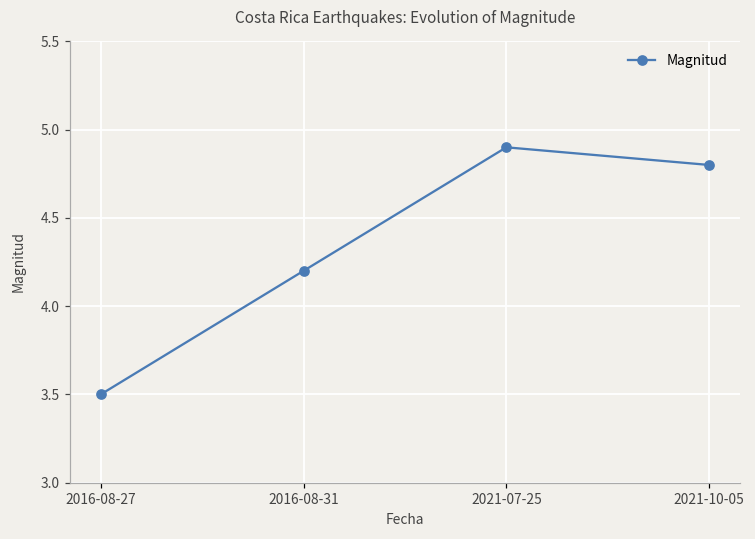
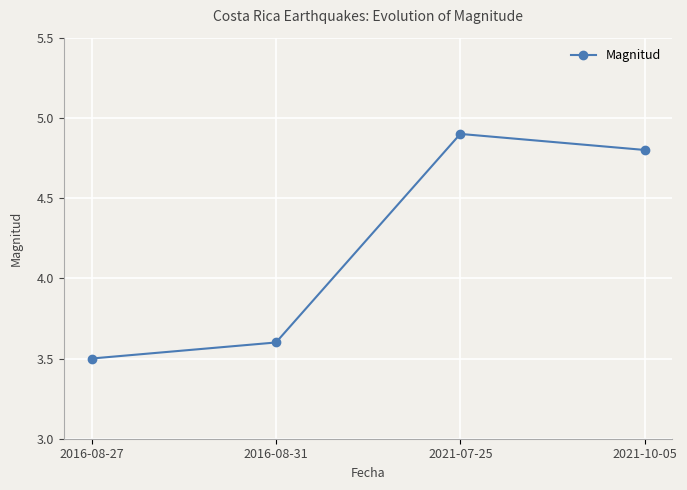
  {
    "2016-08-27": 3.5,
-   "2016-08-31": 4.2,
+   "2016-08-31": 3.6,
    "2021-07-25": 4.9,
    "2021-10-05": 4.8
  }
